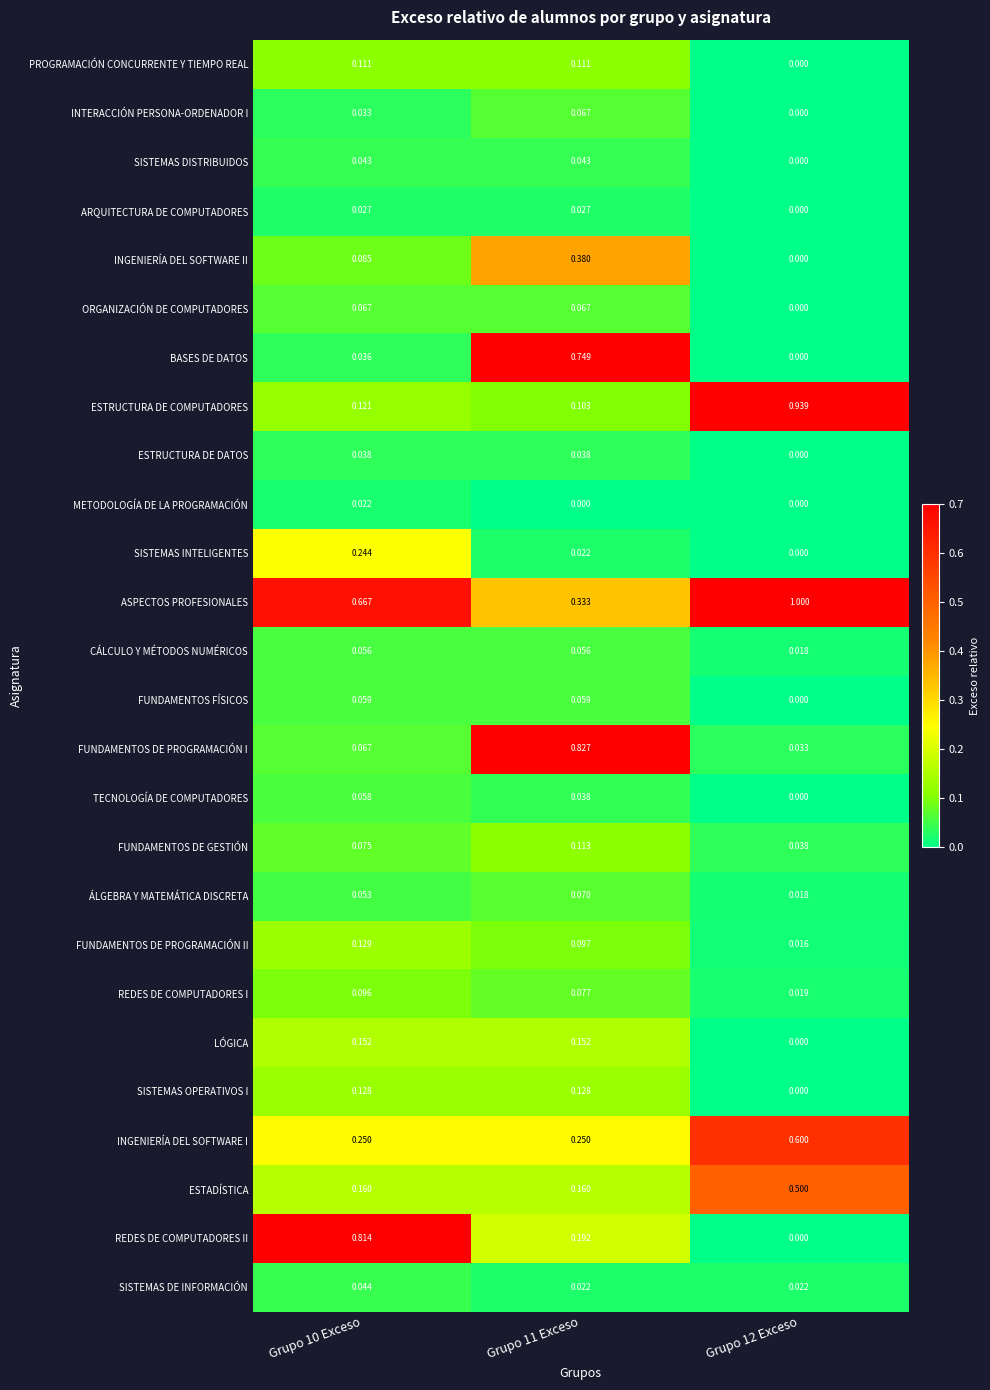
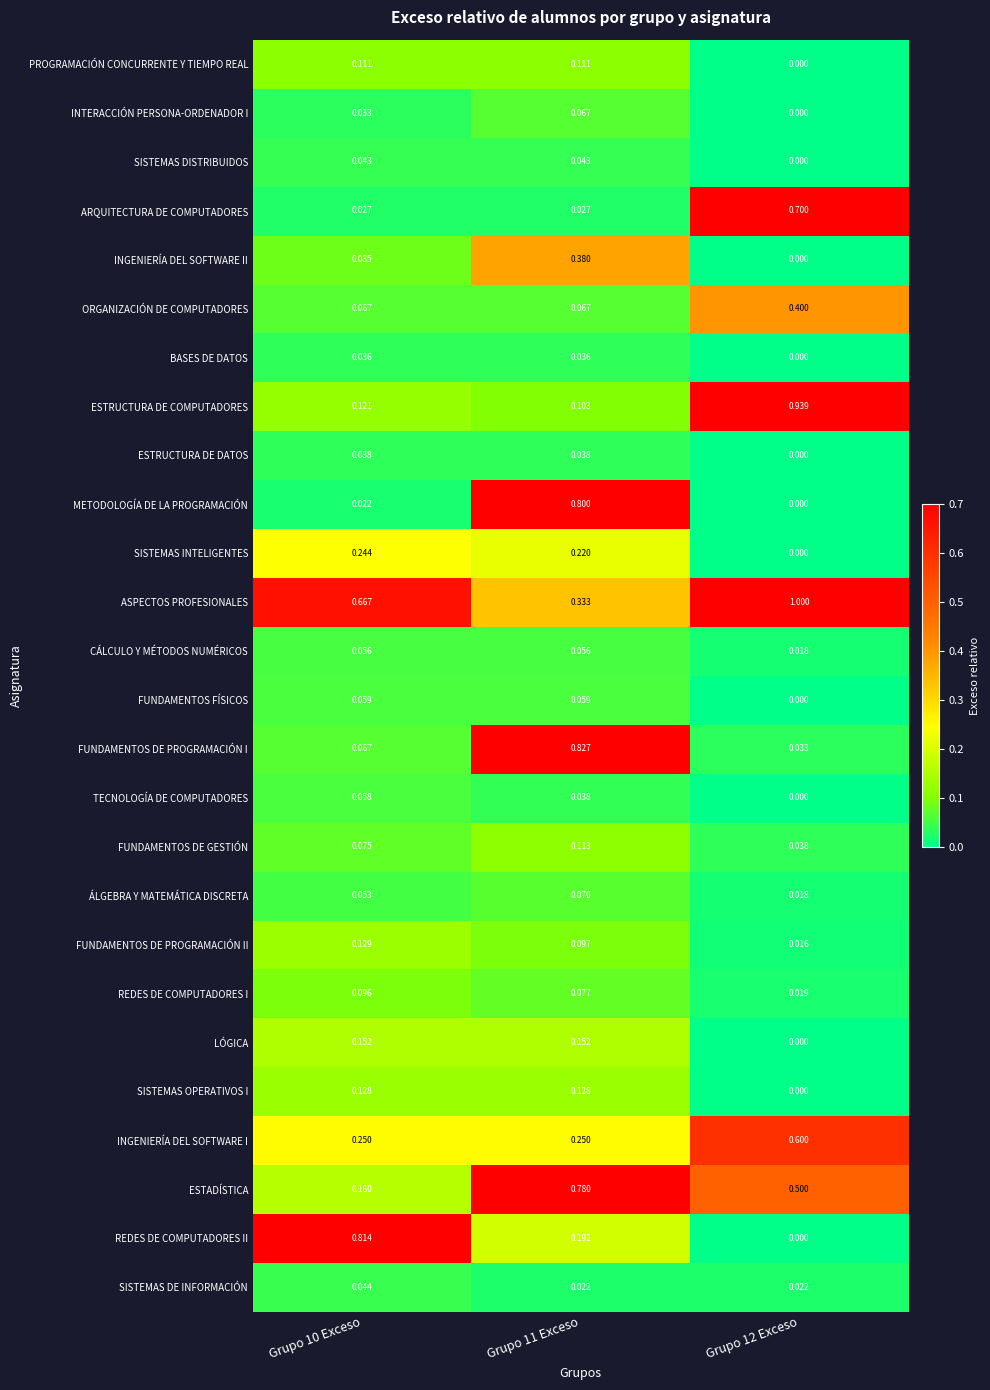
  {
    "PROGRAMACIÓN CONCURRENTE Y TIEMPO REAL": {
      "Grupo 10 Exceso": 0.111,
      "Grupo 11 Exceso": 0.111,
      "Grupo 12 Exceso": 0.000
    },
    "INTERACCIÓN PERSONA-ORDENADOR I": {
      "Grupo 10 Exceso": 0.033,
      "Grupo 11 Exceso": 0.067,
      "Grupo 12 Exceso": 0.000
    },
    "SISTEMAS DISTRIBUIDOS": {
      "Grupo 10 Exceso": 0.043,
      "Grupo 11 Exceso": 0.043,
      "Grupo 12 Exceso": 0.000
    },
    "ARQUITECTURA DE COMPUTADORES": {
      "Grupo 10 Exceso": 0.027,
      "Grupo 11 Exceso": 0.027,
-     "Grupo 12 Exceso": 0.000
+     "Grupo 12 Exceso": 0.700
    },
    "INGENIERÍA DEL SOFTWARE II": {
      "Grupo 10 Exceso": 0.085,
      "Grupo 11 Exceso": 0.380,
      "Grupo 12 Exceso": 0.000
    },
    "ORGANIZACIÓN DE COMPUTADORES": {
      "Grupo 10 Exceso": 0.067,
      "Grupo 11 Exceso": 0.067,
-     "Grupo 12 Exceso": 0.000
+     "Grupo 12 Exceso": 0.400
    },
    "BASES DE DATOS": {
      "Grupo 10 Exceso": 0.036,
-     "Grupo 11 Exceso": 0.749,
+     "Grupo 11 Exceso": 0.036,
      "Grupo 12 Exceso": 0.000
    },
    "ESTRUCTURA DE COMPUTADORES": {
      "Grupo 10 Exceso": 0.121,
      "Grupo 11 Exceso": 0.103,
      "Grupo 12 Exceso": 0.939
    },
    "ESTRUCTURA DE DATOS": {
      "Grupo 10 Exceso": 0.038,
      "Grupo 11 Exceso": 0.038,
      "Grupo 12 Exceso": 0.000
    },
    "METODOLOGÍA DE LA PROGRAMACIÓN": {
      "Grupo 10 Exceso": 0.022,
-     "Grupo 11 Exceso": 0.000,
+     "Grupo 11 Exceso": 0.800,
      "Grupo 12 Exceso": 0.000
    },
    "SISTEMAS INTELIGENTES": {
      "Grupo 10 Exceso": 0.244,
-     "Grupo 11 Exceso": 0.022,
+     "Grupo 11 Exceso": 0.220,
      "Grupo 12 Exceso": 0.000
    },
    "ASPECTOS PROFESIONALES": {
      "Grupo 10 Exceso": 0.667,
      "Grupo 11 Exceso": 0.333,
      "Grupo 12 Exceso": 1.000
    },
    "CÁLCULO Y MÉTODOS NUMÉRICOS": {
      "Grupo 10 Exceso": 0.056,
      "Grupo 11 Exceso": 0.056,
      "Grupo 12 Exceso": 0.018
    },
    "FUNDAMENTOS FÍSICOS": {
      "Grupo 10 Exceso": 0.059,
      "Grupo 11 Exceso": 0.059,
      "Grupo 12 Exceso": 0.000
    },
    "FUNDAMENTOS DE PROGRAMACIÓN I": {
      "Grupo 10 Exceso": 0.067,
      "Grupo 11 Exceso": 0.827,
      "Grupo 12 Exceso": 0.033
    },
    "TECNOLOGÍA DE COMPUTADORES": {
      "Grupo 10 Exceso": 0.058,
      "Grupo 11 Exceso": 0.038,
      "Grupo 12 Exceso": 0.000
    },
    "FUNDAMENTOS DE GESTIÓN": {
      "Grupo 10 Exceso": 0.075,
      "Grupo 11 Exceso": 0.113,
      "Grupo 12 Exceso": 0.038
    },
    "ÁLGEBRA Y MATEMÁTICA DISCRETA": {
      "Grupo 10 Exceso": 0.053,
      "Grupo 11 Exceso": 0.070,
      "Grupo 12 Exceso": 0.018
    },
    "FUNDAMENTOS DE PROGRAMACIÓN II": {
      "Grupo 10 Exceso": 0.129,
      "Grupo 11 Exceso": 0.097,
      "Grupo 12 Exceso": 0.016
    },
    "REDES DE COMPUTADORES I": {
      "Grupo 10 Exceso": 0.096,
      "Grupo 11 Exceso": 0.077,
      "Grupo 12 Exceso": 0.019
    },
    "LÓGICA": {
      "Grupo 10 Exceso": 0.152,
      "Grupo 11 Exceso": 0.152,
      "Grupo 12 Exceso": 0.000
    },
    "SISTEMAS OPERATIVOS I": {
      "Grupo 10 Exceso": 0.128,
      "Grupo 11 Exceso": 0.128,
      "Grupo 12 Exceso": 0.000
    },
    "INGENIERÍA DEL SOFTWARE I": {
      "Grupo 10 Exceso": 0.250,
      "Grupo 11 Exceso": 0.250,
      "Grupo 12 Exceso": 0.600
    },
    "ESTADÍSTICA": {
      "Grupo 10 Exceso": 0.160,
-     "Grupo 11 Exceso": 0.160,
+     "Grupo 11 Exceso": 0.780,
      "Grupo 12 Exceso": 0.500
    },
    "REDES DE COMPUTADORES II": {
      "Grupo 10 Exceso": 0.814,
      "Grupo 11 Exceso": 0.192,
      "Grupo 12 Exceso": 0.000
    },
    "SISTEMAS DE INFORMACIÓN": {
      "Grupo 10 Exceso": 0.044,
      "Grupo 11 Exceso": 0.022,
      "Grupo 12 Exceso": 0.022
    }
  }
